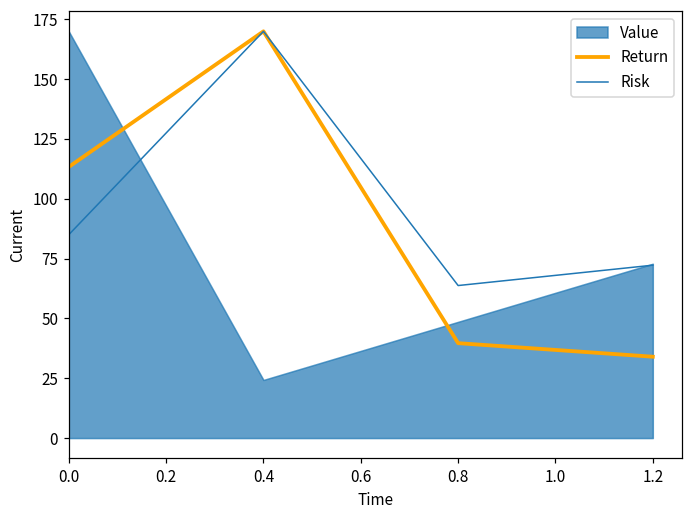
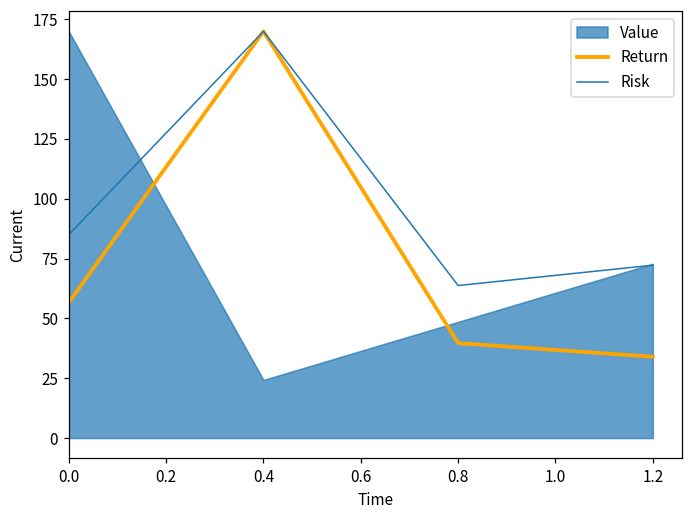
  {
    "Return": {
-     "0.0": 113,
+     "0.0": 57,
      "0.8": 40,
      "1.2": 34
    }
  }
